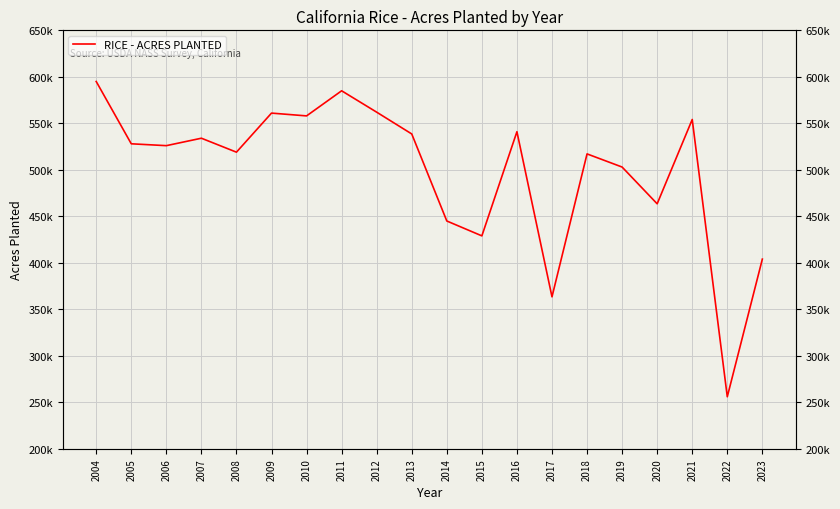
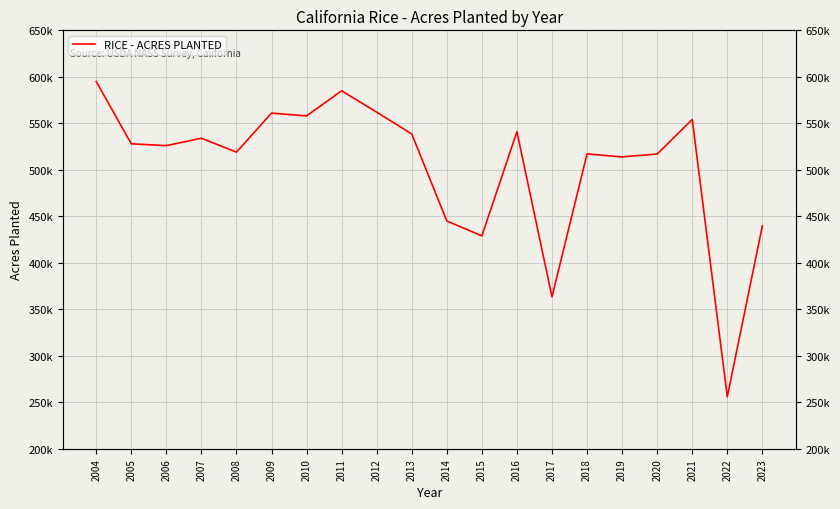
  {
    "2004": 600000,
    "2005": 530000,
    "2006": 530000,
    "2007": 530000,
    "2008": 520000,
    "2009": 560000,
    "2010": 560000,
    "2011": 590000,
    "2012": 560000,
    "2013": 540000,
    "2014": 450000,
    "2015": 430000,
    "2016": 540000,
    "2017": 360000,
    "2018": 520000,
-   "2019": 500000,
-   "2020": 460000,
+   "2019": 510000,
+   "2020": 520000,
    "2021": 550000,
    "2022": 260000,
-   "2023": 400000
+   "2023": 440000
  }
